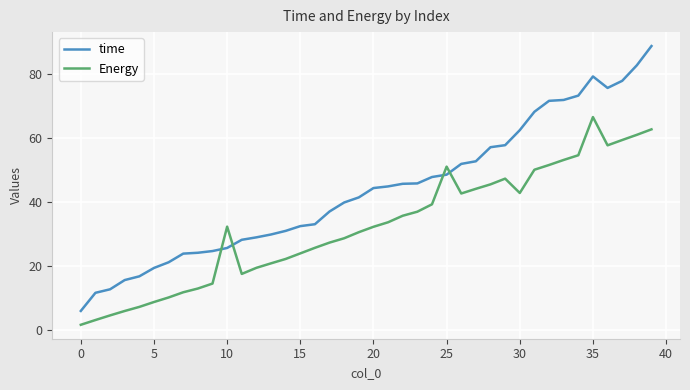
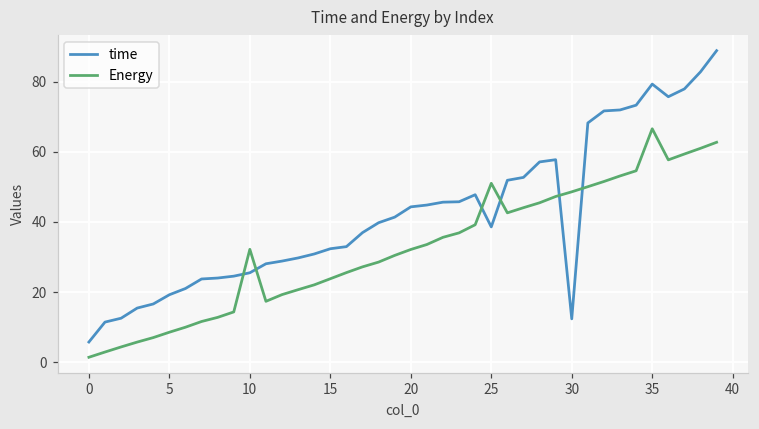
  {
    "time": {
      "0": 6,
      "5": 19,
      "10": 26,
      "15": 32,
      "20": 44,
-     "25": 49,
-     "30": 62,
+     "25": 39,
+     "30": 12,
      "35": 79
    },
    "Energy": {
      "0": 1,
      "5": 9,
      "10": 32,
      "15": 24,
      "20": 32,
      "25": 51,
-     "30": 43,
+     "30": 49,
      "35": 67
    }
  }
